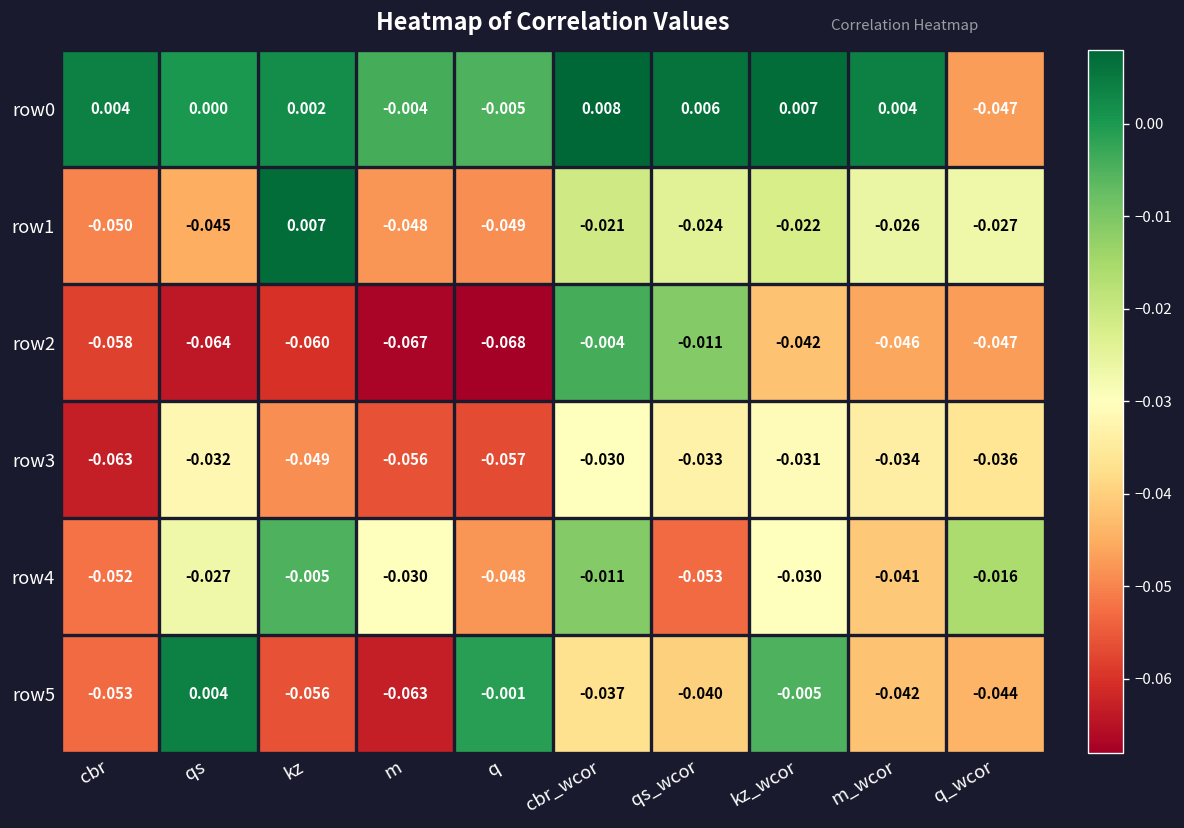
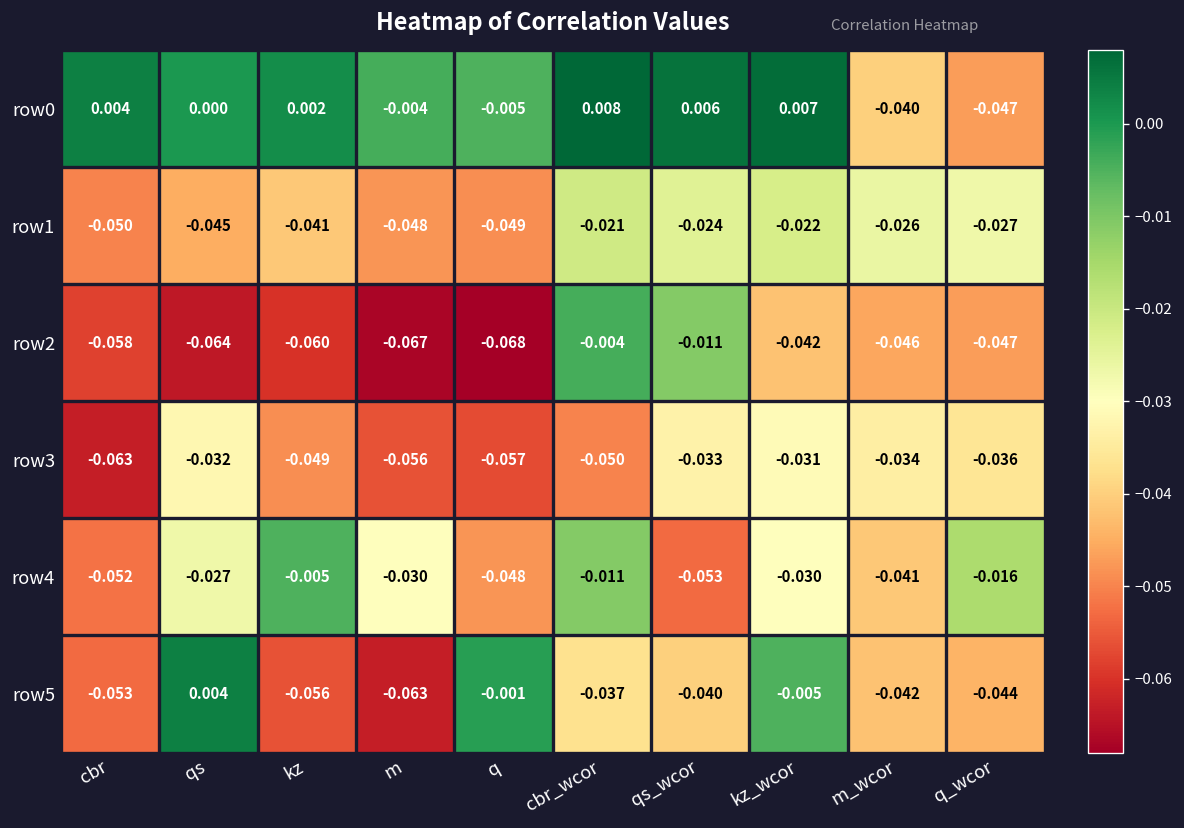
  {
    "row0": {
      "cbr": 0.004,
      "qs": 0.000,
      "kz": 0.002,
      "m": -0.004,
      "q": -0.005,
      "cbr_wcor": 0.008,
      "qs_wcor": 0.006,
      "kz_wcor": 0.007,
-     "m_wcor": 0.004,
+     "m_wcor": -0.040,
      "q_wcor": -0.047
    },
    "row1": {
      "cbr": -0.050,
      "qs": -0.045,
-     "kz": 0.007,
+     "kz": -0.041,
      "m": -0.048,
      "q": -0.049,
      "cbr_wcor": -0.021,
      "qs_wcor": -0.024,
      "kz_wcor": -0.022,
      "m_wcor": -0.026,
      "q_wcor": -0.027
    },
    "row2": {
      "cbr": -0.058,
      "qs": -0.064,
      "kz": -0.060,
      "m": -0.067,
      "q": -0.068,
      "cbr_wcor": -0.004,
      "qs_wcor": -0.011,
      "kz_wcor": -0.042,
      "m_wcor": -0.046,
      "q_wcor": -0.047
    },
    "row3": {
      "cbr": -0.063,
      "qs": -0.032,
      "kz": -0.049,
      "m": -0.056,
      "q": -0.057,
-     "cbr_wcor": -0.030,
+     "cbr_wcor": -0.050,
      "qs_wcor": -0.033,
      "kz_wcor": -0.031,
      "m_wcor": -0.034,
      "q_wcor": -0.036
    },
    "row4": {
      "cbr": -0.052,
      "qs": -0.027,
      "kz": -0.005,
      "m": -0.030,
      "q": -0.048,
      "cbr_wcor": -0.011,
      "qs_wcor": -0.053,
      "kz_wcor": -0.030,
      "m_wcor": -0.041,
      "q_wcor": -0.016
    },
    "row5": {
      "cbr": -0.053,
      "qs": 0.004,
      "kz": -0.056,
      "m": -0.063,
      "q": -0.001,
      "cbr_wcor": -0.037,
      "qs_wcor": -0.040,
      "kz_wcor": -0.005,
      "m_wcor": -0.042,
      "q_wcor": -0.044
    }
  }
